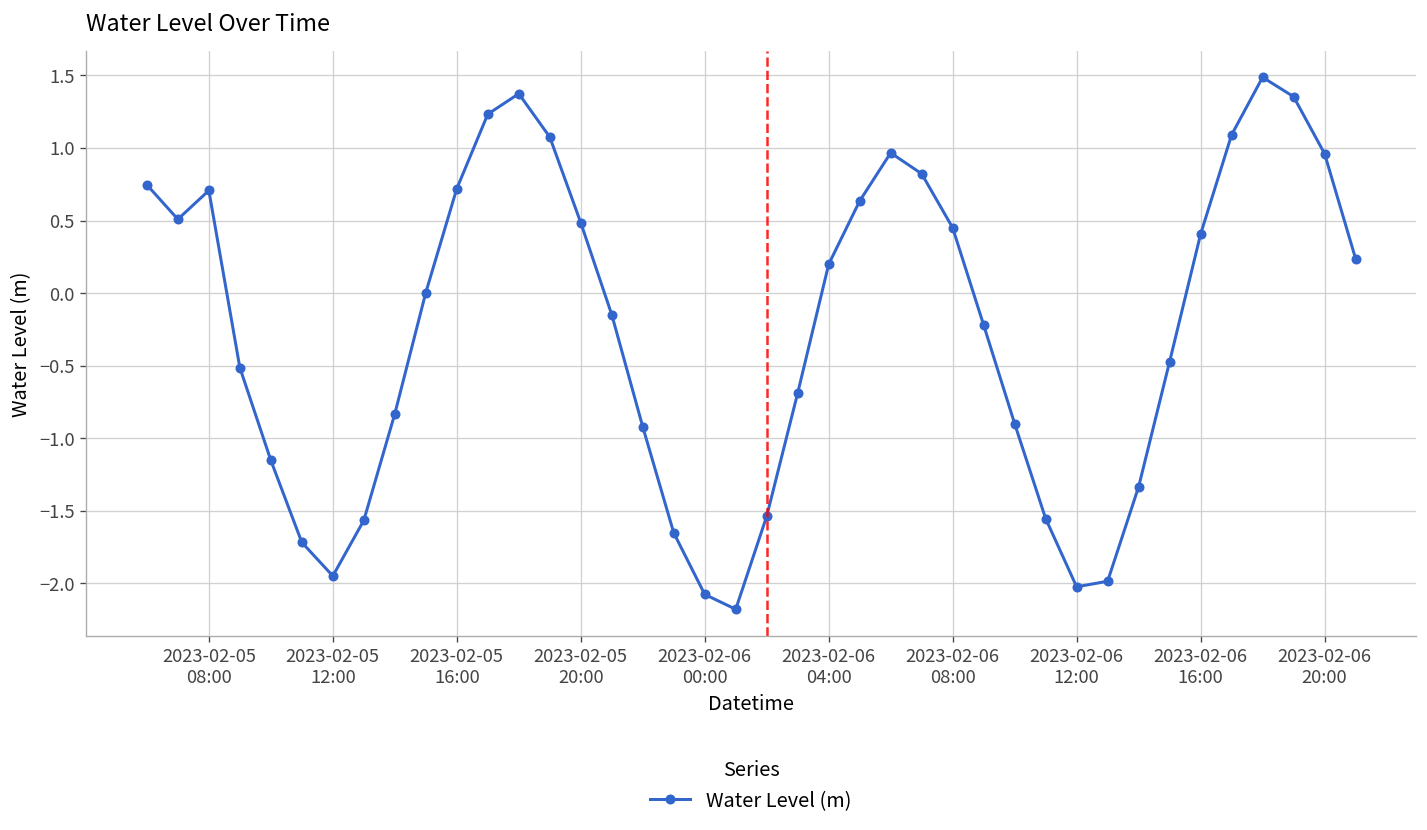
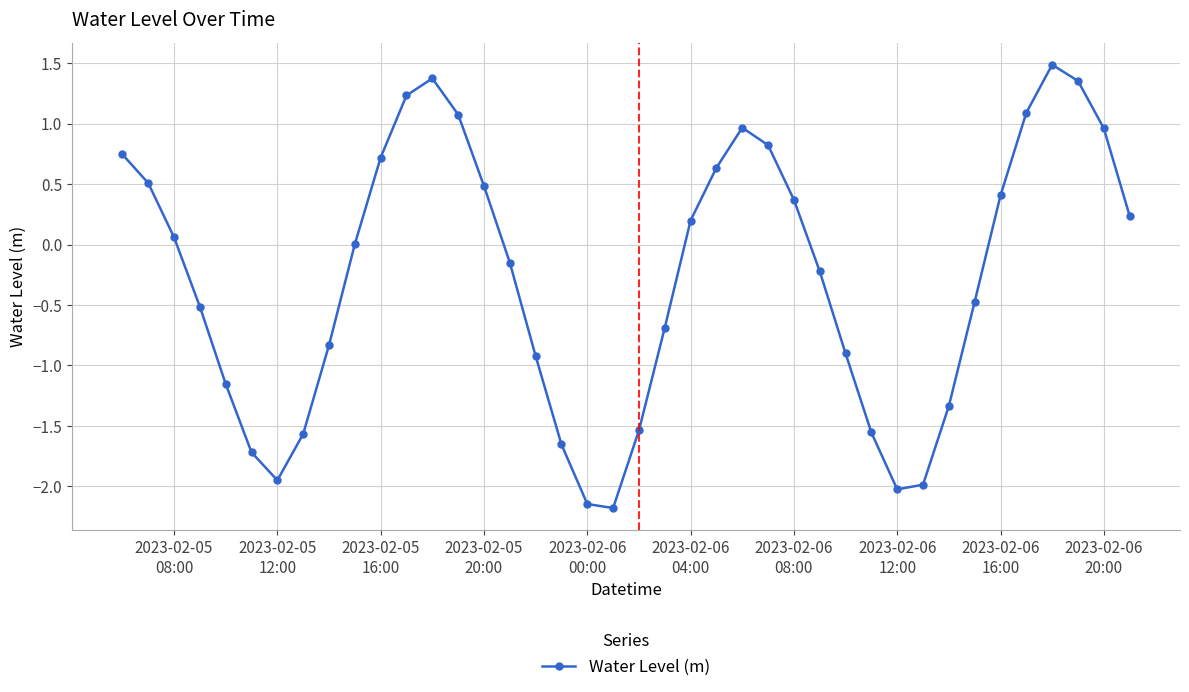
  {
-   "2023-02-05 08:00": 0.71,
+   "2023-02-05 08:00": 0.06,
    "2023-02-05 12:00": -1.95,
    "2023-02-05 16:00": 0.72,
    "2023-02-05 20:00": 0.48,
-   "2023-02-06 00:00": -2.08,
+   "2023-02-06 00:00": -2.15,
    "2023-02-06 04:00": 0.20,
-   "2023-02-06 08:00": 0.45,
+   "2023-02-06 08:00": 0.37,
    "2023-02-06 12:00": -2.02,
    "2023-02-06 16:00": 0.41,
    "2023-02-06 20:00": 0.96
  }
